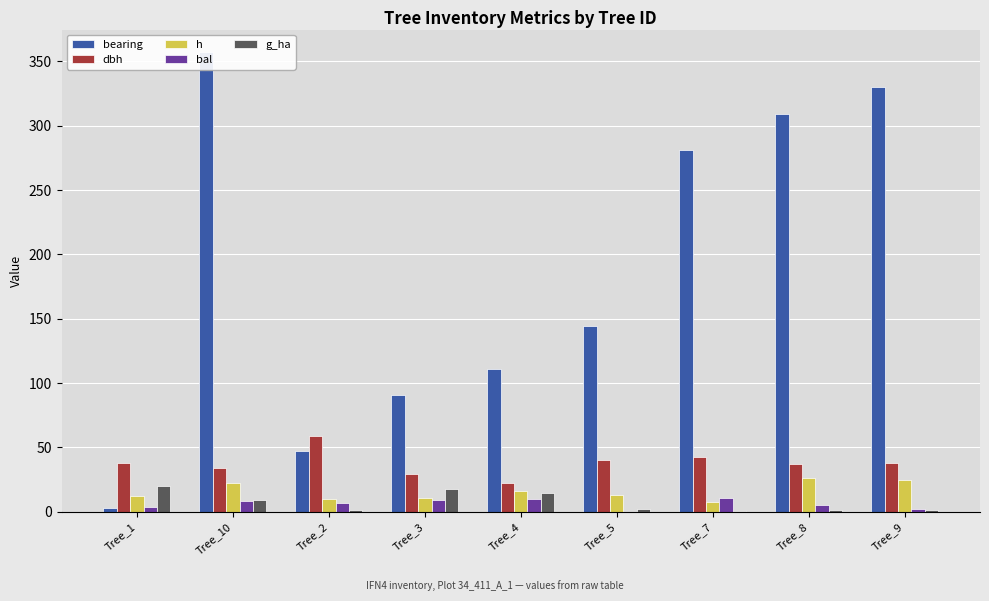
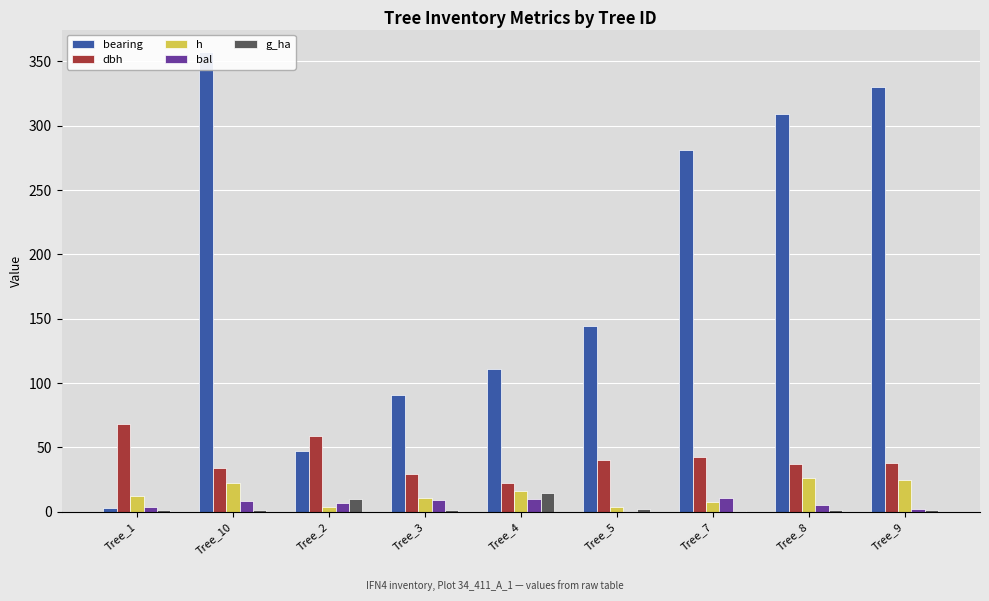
  {
    "dbh": {
-     "Tree_1": 38,
+     "Tree_1": 68,
      "Tree_10": 34,
      "Tree_2": 59,
      "Tree_3": 29,
      "Tree_4": 22,
      "Tree_5": 40,
      "Tree_7": 43,
      "Tree_8": 37,
      "Tree_9": 38
    },
    "h": {
      "Tree_1": 12,
      "Tree_10": 23,
-     "Tree_2": 10,
+     "Tree_2": 4,
      "Tree_3": 11,
      "Tree_4": 16,
-     "Tree_5": 13,
+     "Tree_5": 3,
      "Tree_7": 8,
      "Tree_8": 27,
      "Tree_9": 25
    },
    "g_ha": {
-     "Tree_1": 20,
-     "Tree_10": 9,
-     "Tree_2": 1,
-     "Tree_3": 17,
+     "Tree_1": 2,
+     "Tree_10": 1,
+     "Tree_2": 10,
+     "Tree_3": 1,
      "Tree_4": 15
    }
  }
